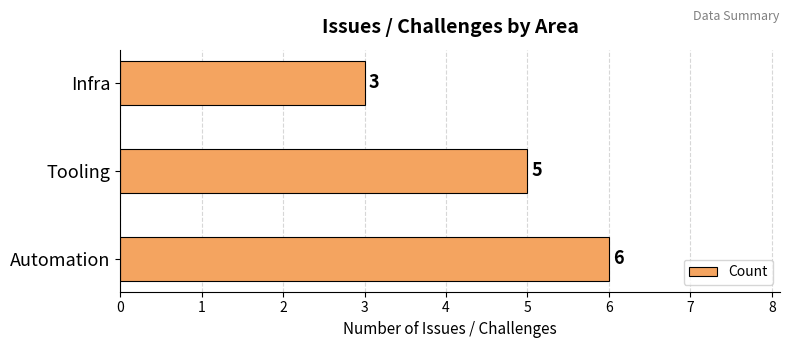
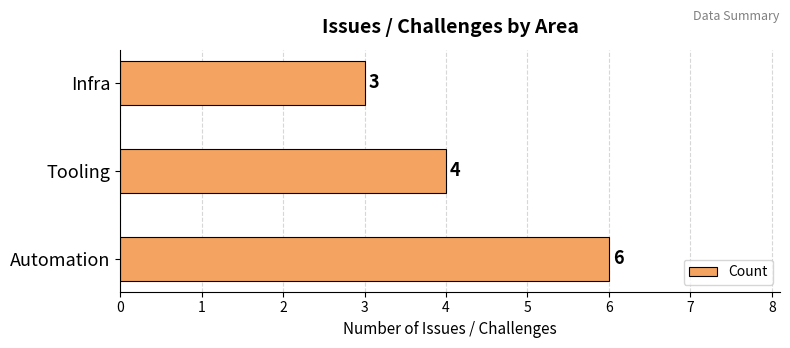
  {
    "Infra": 3,
-   "Tooling": 5,
+   "Tooling": 4,
    "Automation": 6
  }
